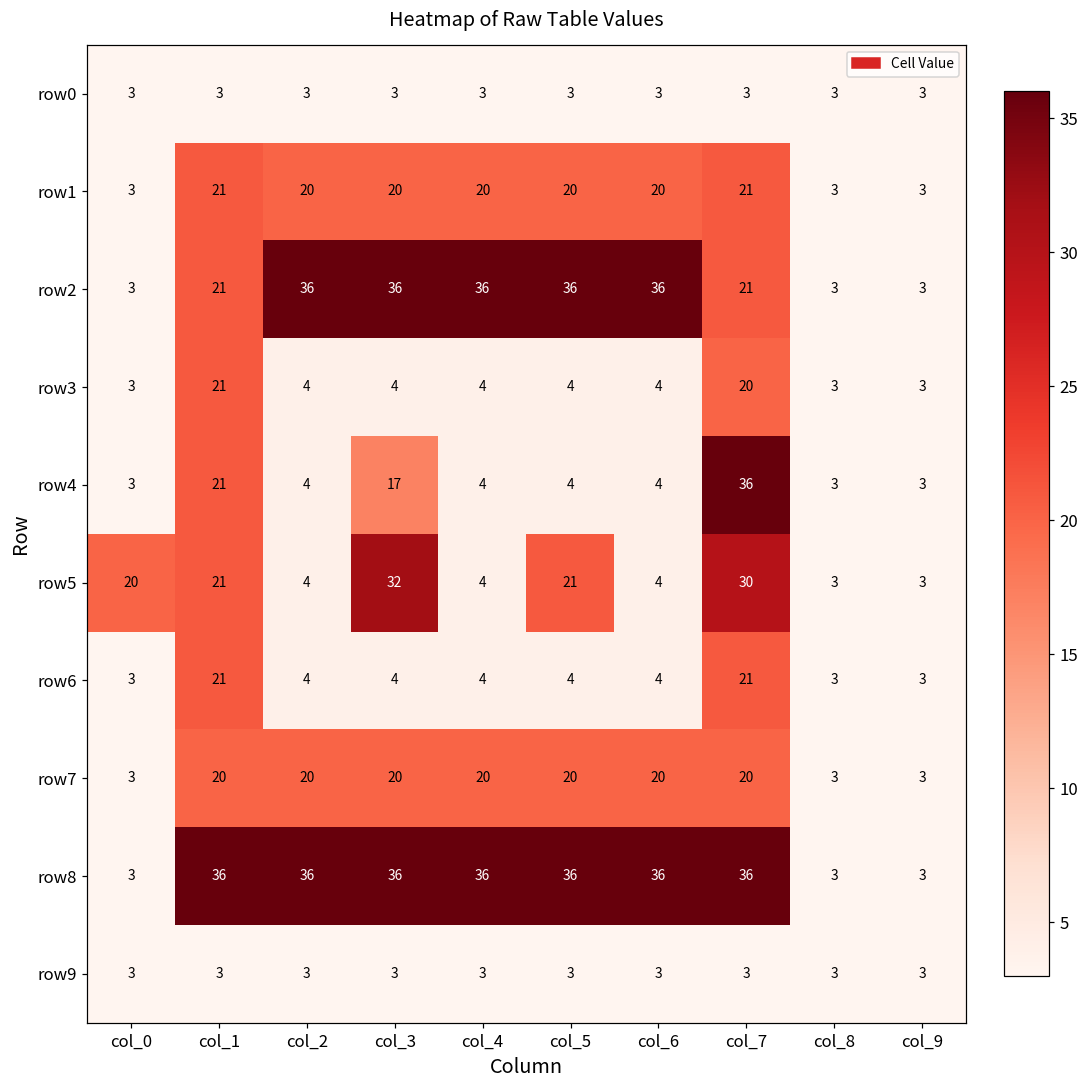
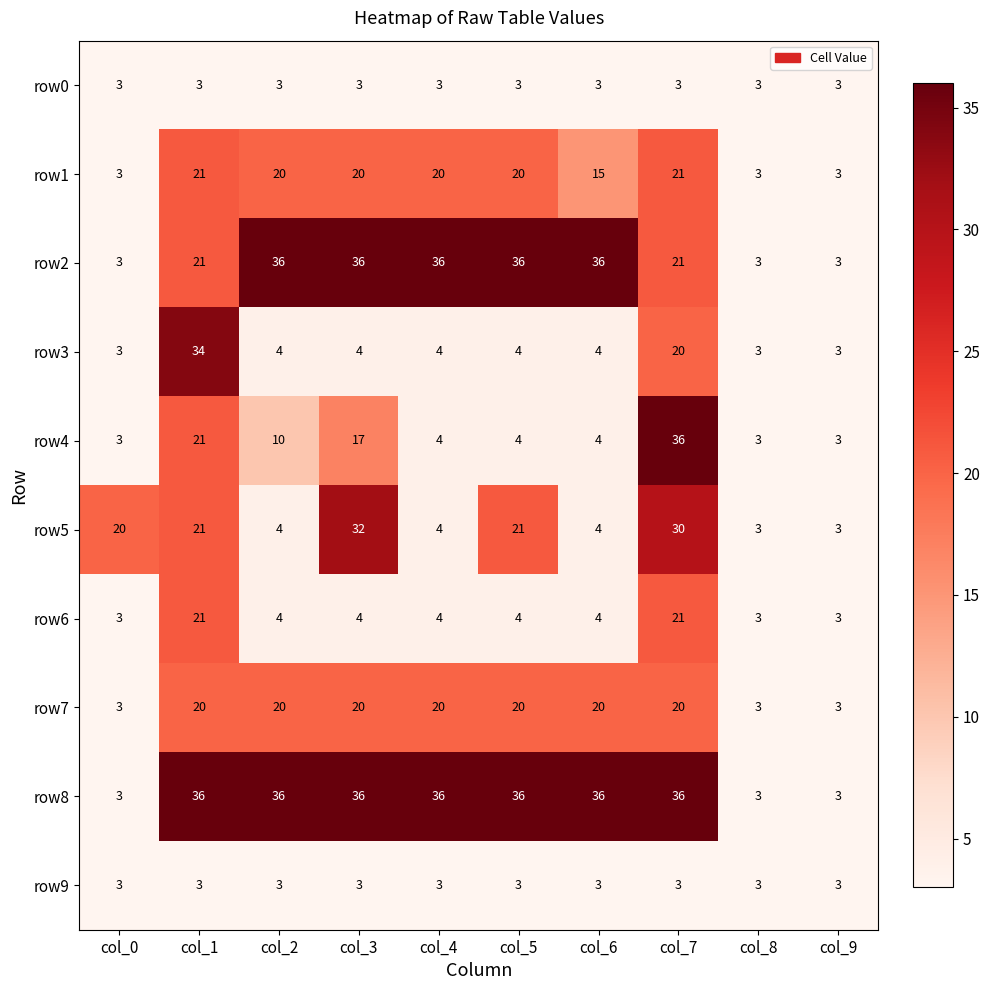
  {
    "row0": {
      "col_0": 3,
      "col_1": 3,
      "col_2": 3,
      "col_3": 3,
      "col_4": 3,
      "col_5": 3,
      "col_6": 3,
      "col_7": 3,
      "col_8": 3,
      "col_9": 3
    },
    "row1": {
      "col_0": 3,
      "col_1": 21,
      "col_2": 20,
      "col_3": 20,
      "col_4": 20,
      "col_5": 20,
-     "col_6": 20,
+     "col_6": 15,
      "col_7": 21,
      "col_8": 3,
      "col_9": 3
    },
    "row2": {
      "col_0": 3,
      "col_1": 21,
      "col_2": 36,
      "col_3": 36,
      "col_4": 36,
      "col_5": 36,
      "col_6": 36,
      "col_7": 21,
      "col_8": 3,
      "col_9": 3
    },
    "row3": {
      "col_0": 3,
-     "col_1": 21,
+     "col_1": 34,
      "col_2": 4,
      "col_3": 4,
      "col_4": 4,
      "col_5": 4,
      "col_6": 4,
      "col_7": 20,
      "col_8": 3,
      "col_9": 3
    },
    "row4": {
      "col_0": 3,
      "col_1": 21,
-     "col_2": 4,
+     "col_2": 10,
      "col_3": 17,
      "col_4": 4,
      "col_5": 4,
      "col_6": 4,
      "col_7": 36,
      "col_8": 3,
      "col_9": 3
    },
    "row5": {
      "col_0": 20,
      "col_1": 21,
      "col_2": 4,
      "col_3": 32,
      "col_4": 4,
      "col_5": 21,
      "col_6": 4,
      "col_7": 30,
      "col_8": 3,
      "col_9": 3
    },
    "row6": {
      "col_0": 3,
      "col_1": 21,
      "col_2": 4,
      "col_3": 4,
      "col_4": 4,
      "col_5": 4,
      "col_6": 4,
      "col_7": 21,
      "col_8": 3,
      "col_9": 3
    },
    "row7": {
      "col_0": 3,
      "col_1": 20,
      "col_2": 20,
      "col_3": 20,
      "col_4": 20,
      "col_5": 20,
      "col_6": 20,
      "col_7": 20,
      "col_8": 3,
      "col_9": 3
    },
    "row8": {
      "col_0": 3,
      "col_1": 36,
      "col_2": 36,
      "col_3": 36,
      "col_4": 36,
      "col_5": 36,
      "col_6": 36,
      "col_7": 36,
      "col_8": 3,
      "col_9": 3
    },
    "row9": {
      "col_0": 3,
      "col_1": 3,
      "col_2": 3,
      "col_3": 3,
      "col_4": 3,
      "col_5": 3,
      "col_6": 3,
      "col_7": 3,
      "col_8": 3,
      "col_9": 3
    }
  }
